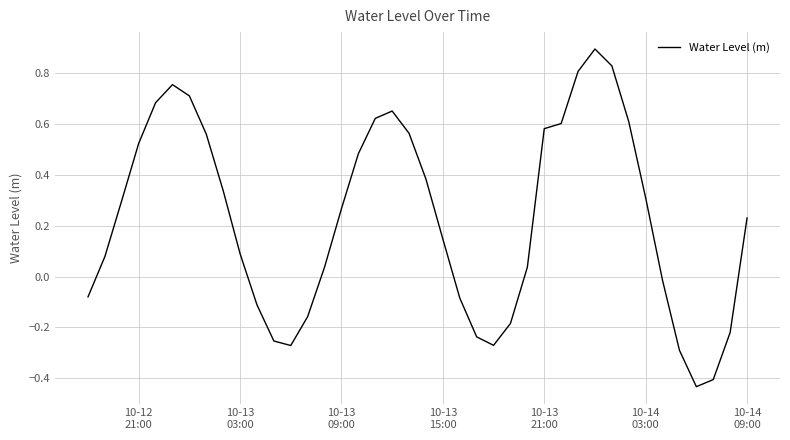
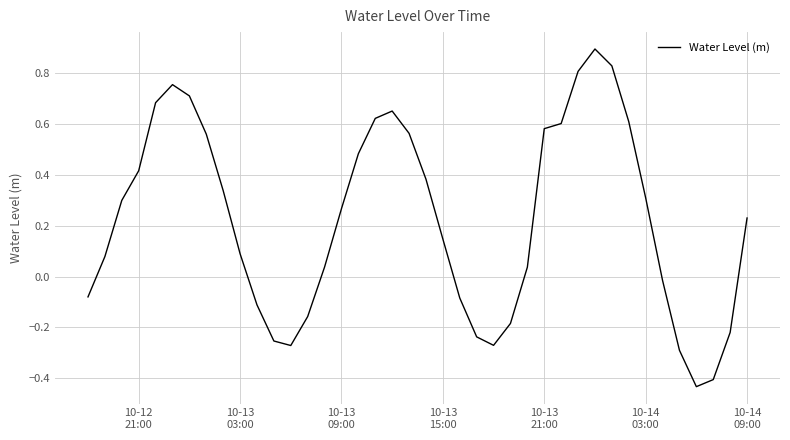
  {
-   "10-12 21:00": 0.52,
+   "10-12 21:00": 0.42,
    "10-13 03:00": 0.09,
    "10-13 09:00": 0.27,
    "10-13 15:00": 0.15,
    "10-13 21:00": 0.58,
    "10-14 03:00": 0.31,
    "10-14 09:00": 0.23
  }
